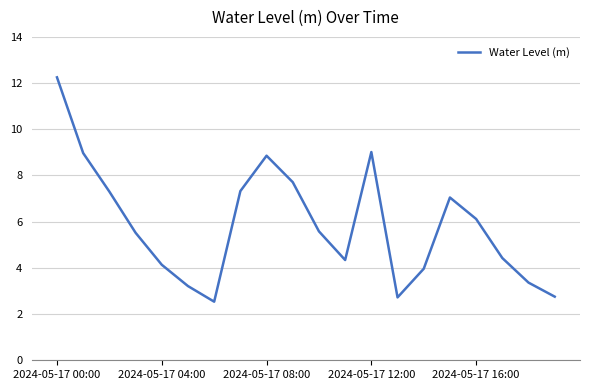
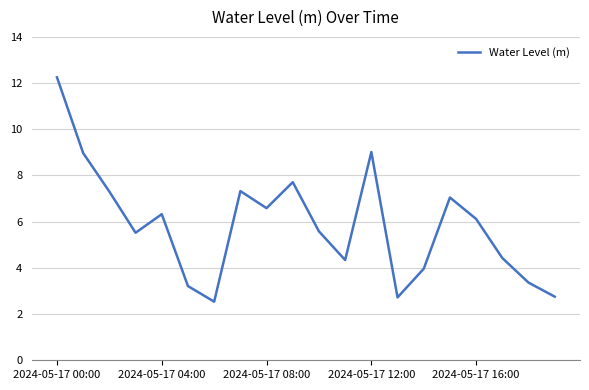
  {
    "2024-05-17 00:00": 12.2,
-   "2024-05-17 04:00": 4.1,
-   "2024-05-17 08:00": 8.9,
+   "2024-05-17 04:00": 6.3,
+   "2024-05-17 08:00": 6.6,
    "2024-05-17 12:00": 9.0,
    "2024-05-17 16:00": 6.1
  }
